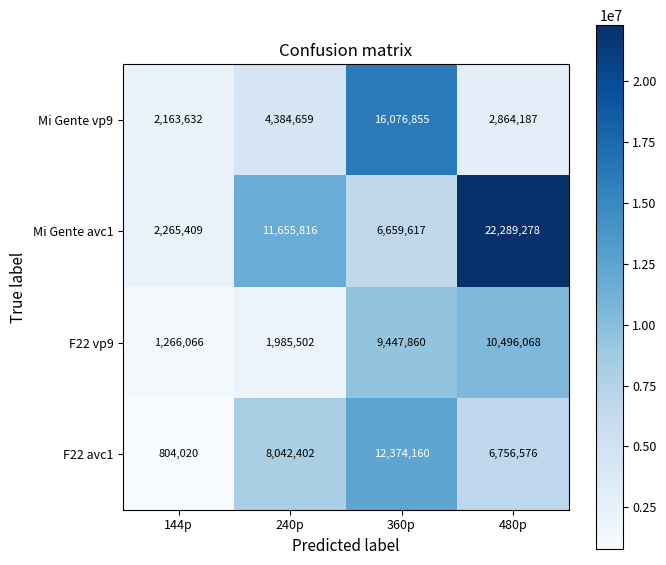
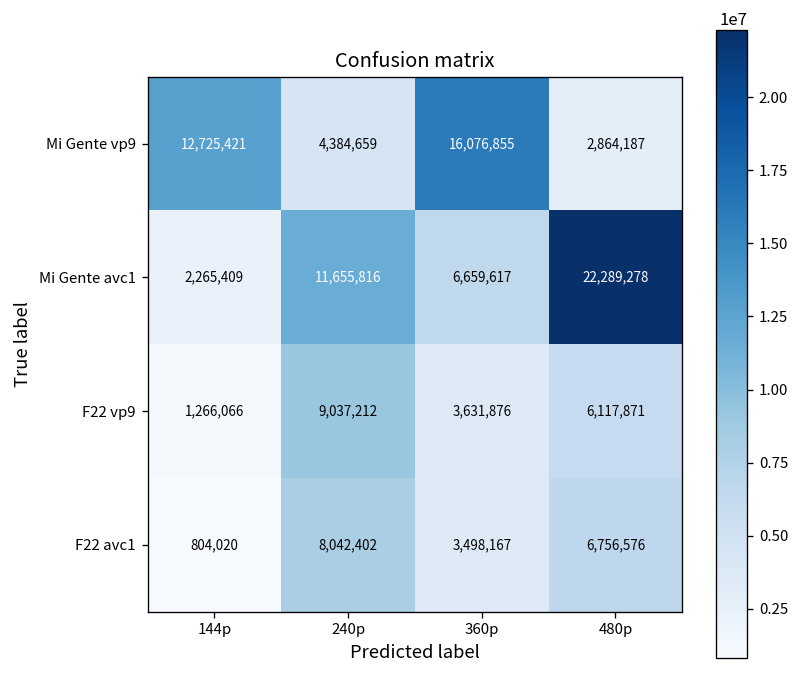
  {
    "Mi Gente vp9": {
-     "144p": "2,163,632",
+     "144p": "12,725,421",
      "240p": "4,384,659",
      "360p": "16,076,855",
      "480p": "2,864,187"
    },
    "Mi Gente avc1": {
      "144p": "2,265,409",
      "240p": "11,655,816",
      "360p": "6,659,617",
      "480p": "22,289,278"
    },
    "F22 vp9": {
      "144p": "1,266,066",
-     "240p": "1,985,502",
-     "360p": "9,447,860",
-     "480p": "10,496,068"
+     "240p": "9,037,212",
+     "360p": "3,631,876",
+     "480p": "6,117,871"
    },
    "F22 avc1": {
      "144p": "804,020",
      "240p": "8,042,402",
-     "360p": "12,374,160",
+     "360p": "3,498,167",
      "480p": "6,756,576"
    }
  }
